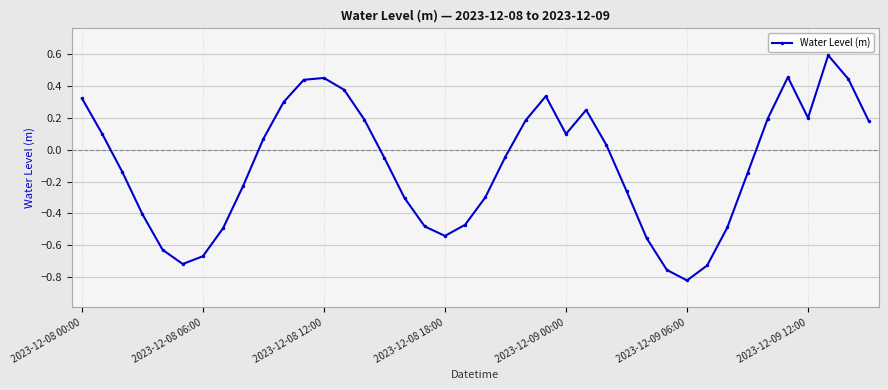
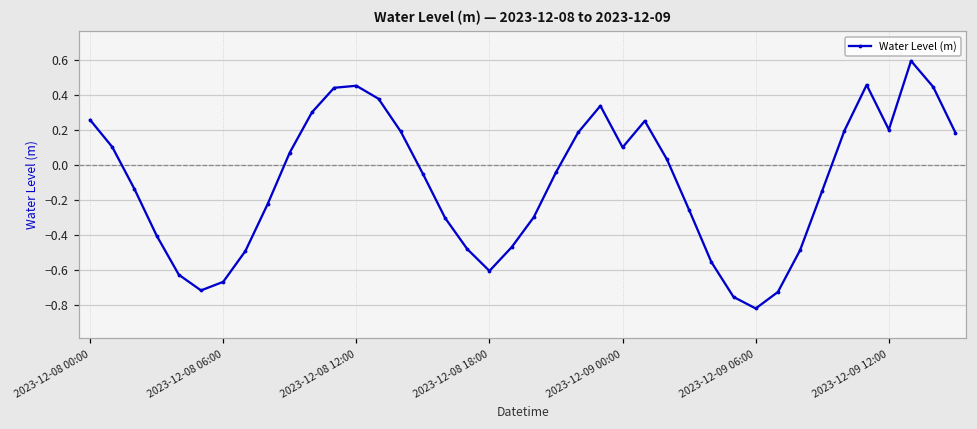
  {
-   "2023-12-08 00:00": 0.32,
+   "2023-12-08 00:00": 0.26,
    "2023-12-08 06:00": -0.67,
    "2023-12-08 12:00": 0.45,
-   "2023-12-08 18:00": -0.54,
+   "2023-12-08 18:00": -0.61,
    "2023-12-09 00:00": 0.10,
    "2023-12-09 06:00": -0.82,
    "2023-12-09 12:00": 0.20
  }
